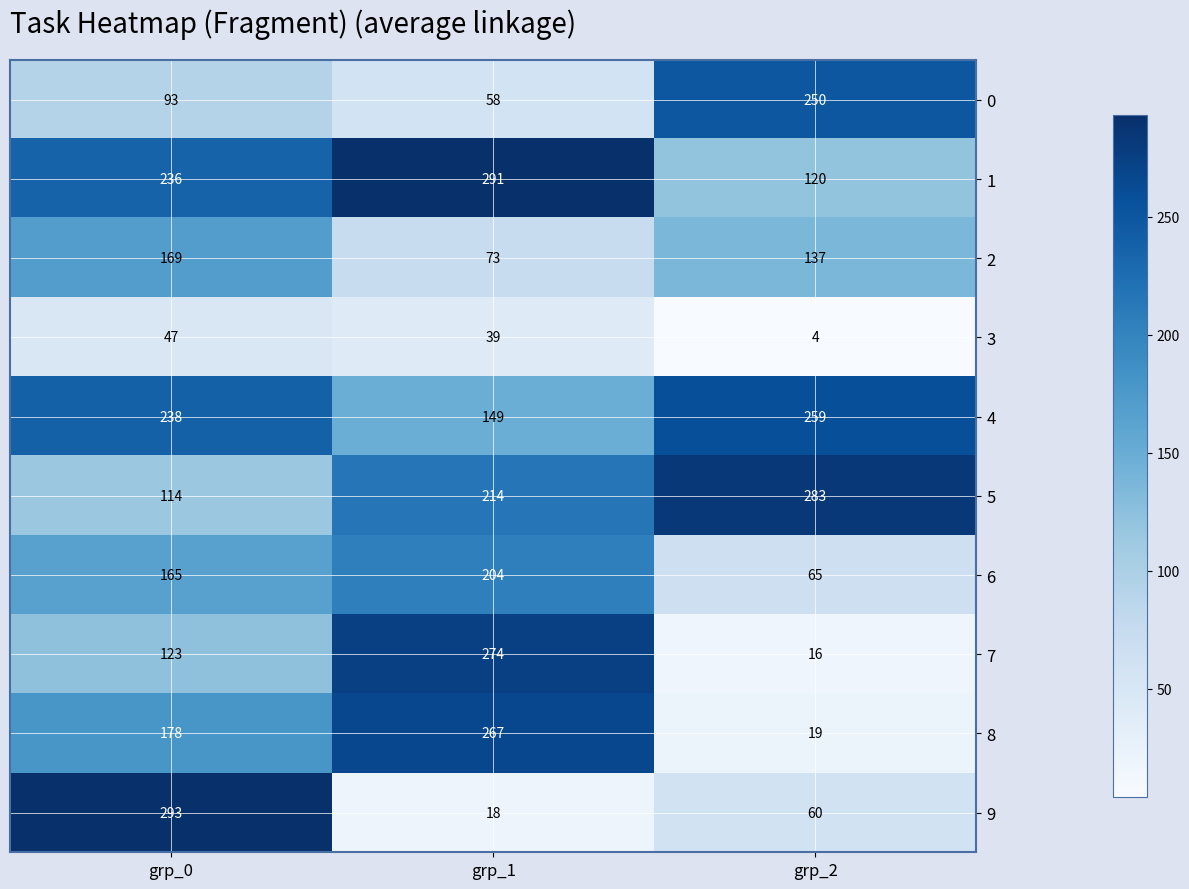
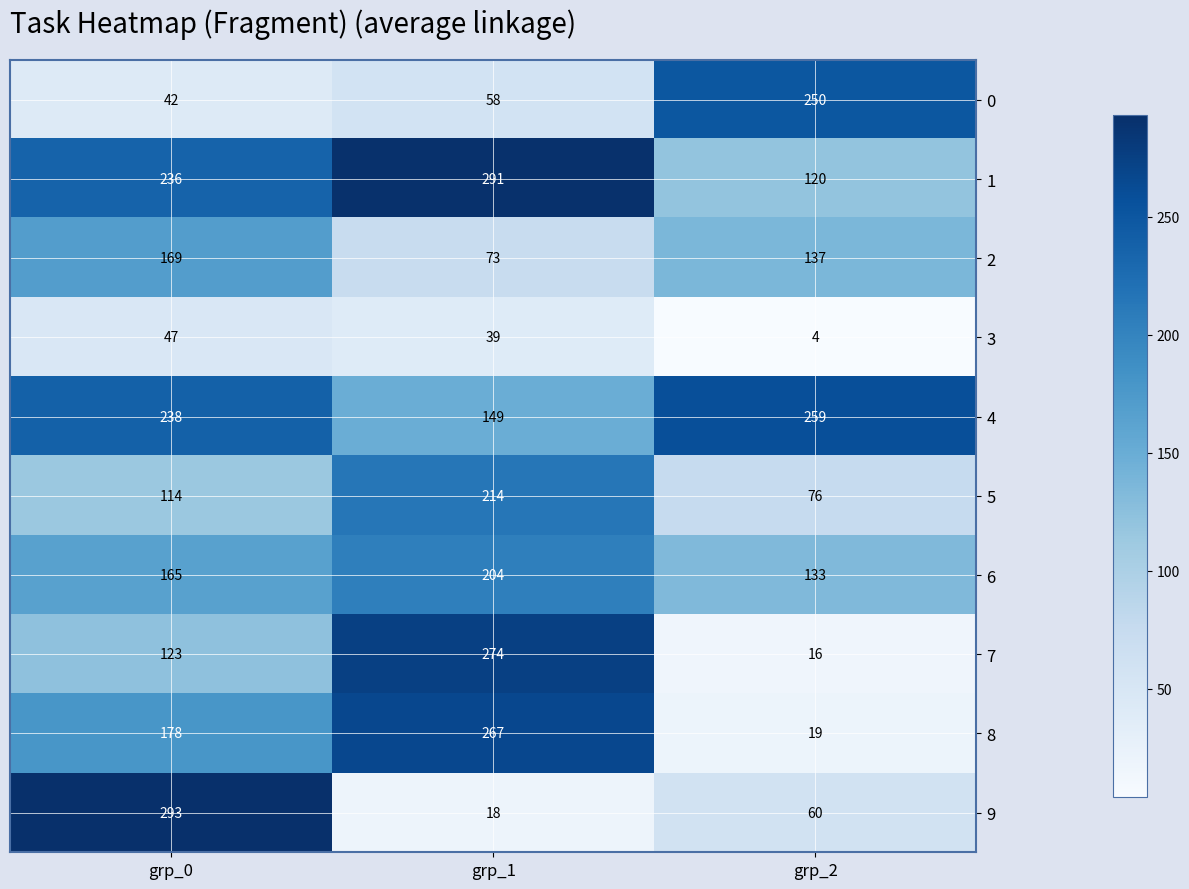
  {
    "0": {
-     "grp_0": 93,
+     "grp_0": 42,
      "grp_1": 58,
      "grp_2": 250
    },
    "1": {
      "grp_0": 236,
      "grp_1": 291,
      "grp_2": 120
    },
    "2": {
      "grp_0": 169,
      "grp_1": 73,
      "grp_2": 137
    },
    "3": {
      "grp_0": 47,
      "grp_1": 39,
      "grp_2": 4
    },
    "4": {
      "grp_0": 238,
      "grp_1": 149,
      "grp_2": 259
    },
    "5": {
      "grp_0": 114,
      "grp_1": 214,
-     "grp_2": 283
+     "grp_2": 76
    },
    "6": {
      "grp_0": 165,
      "grp_1": 204,
-     "grp_2": 65
+     "grp_2": 133
    },
    "7": {
      "grp_0": 123,
      "grp_1": 274,
      "grp_2": 16
    },
    "8": {
      "grp_0": 178,
      "grp_1": 267,
      "grp_2": 19
    },
    "9": {
      "grp_0": 293,
      "grp_1": 18,
      "grp_2": 60
    }
  }
